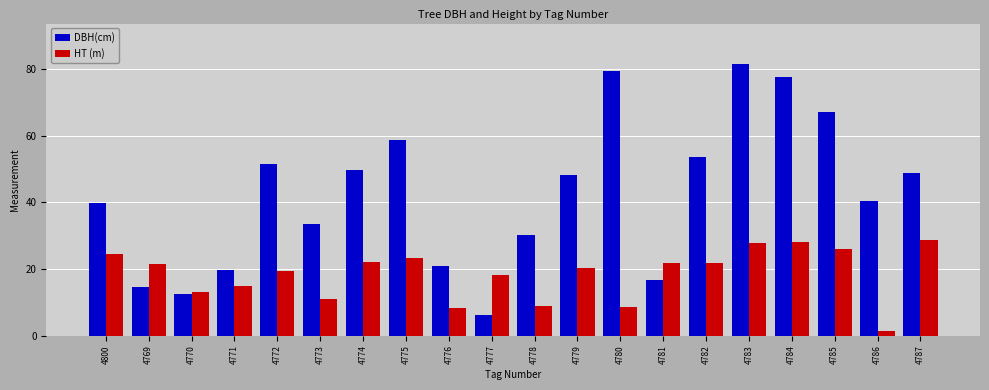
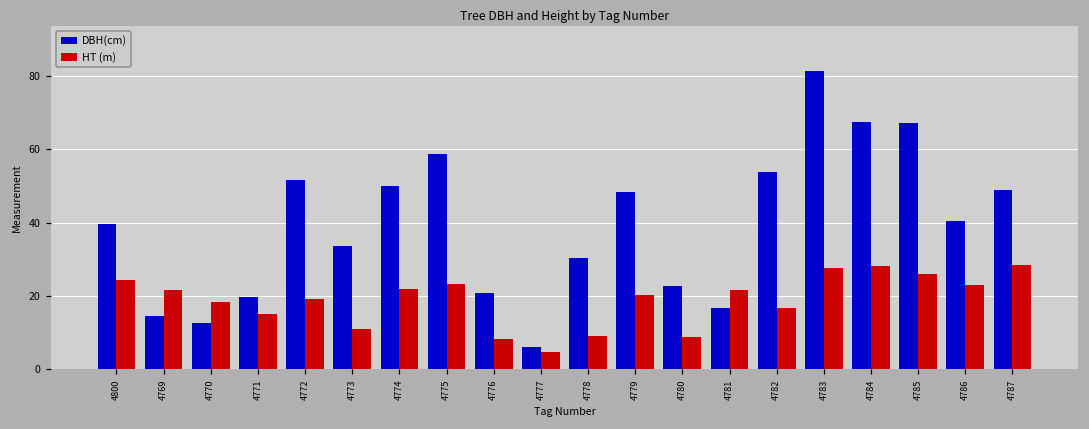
  {
    "DBH(cm)": {
      "4800": 40,
      "4769": 15,
      "4770": 13,
      "4771": 20,
      "4772": 52,
      "4773": 34,
      "4774": 50,
      "4775": 59,
      "4776": 21,
      "4777": 6,
      "4778": 30,
      "4779": 48,
-     "4780": 79,
+     "4780": 23,
      "4781": 17,
      "4782": 54,
      "4783": 82,
-     "4784": 78,
+     "4784": 67,
      "4785": 67,
      "4786": 40,
      "4787": 49
    },
    "HT (m)": {
      "4800": 25,
      "4769": 22,
-     "4770": 13,
+     "4770": 19,
      "4771": 15,
      "4772": 19,
      "4773": 11,
      "4774": 22,
      "4775": 23,
      "4776": 8,
-     "4777": 18,
+     "4777": 5,
      "4778": 9,
      "4779": 20,
      "4780": 9,
      "4781": 22,
-     "4782": 22,
+     "4782": 17,
      "4783": 28,
      "4784": 28,
      "4785": 26,
-     "4786": 1,
+     "4786": 23,
      "4787": 29
    }
  }
